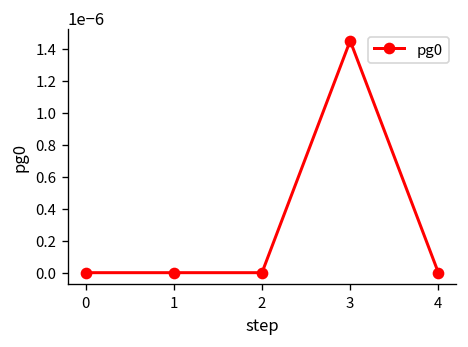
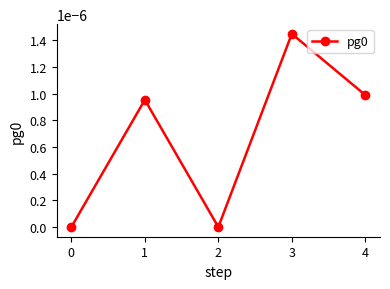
  {
    "0": 0.000000,
-   "1": 0.000000,
+   "1": 0.000001,
    "2": 0.000000,
    "3": 0.00000145,
-   "4": 0.000000
+   "4": 0.000001
  }
